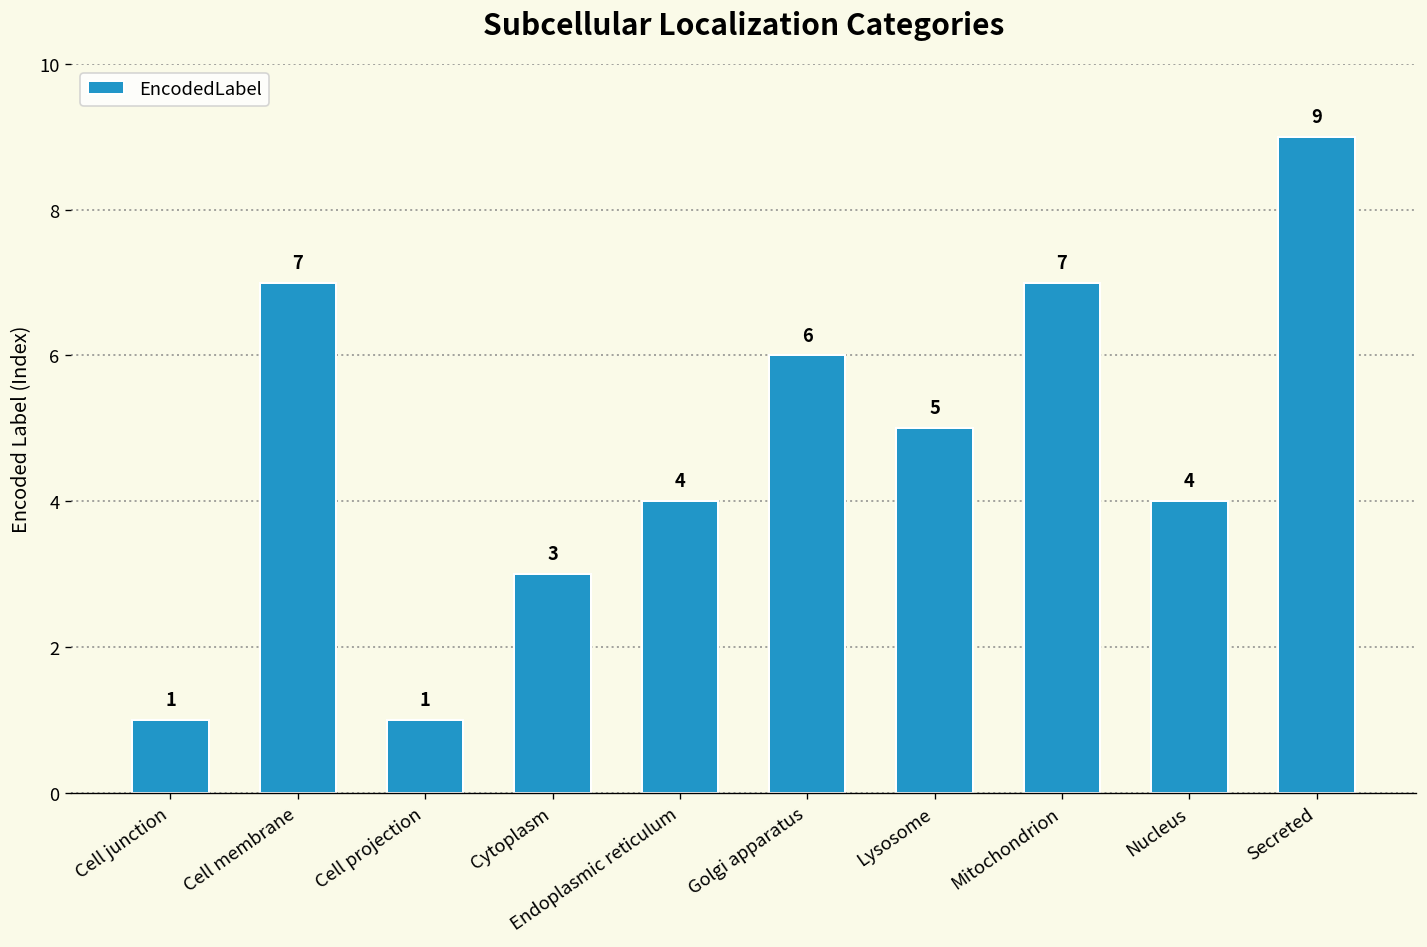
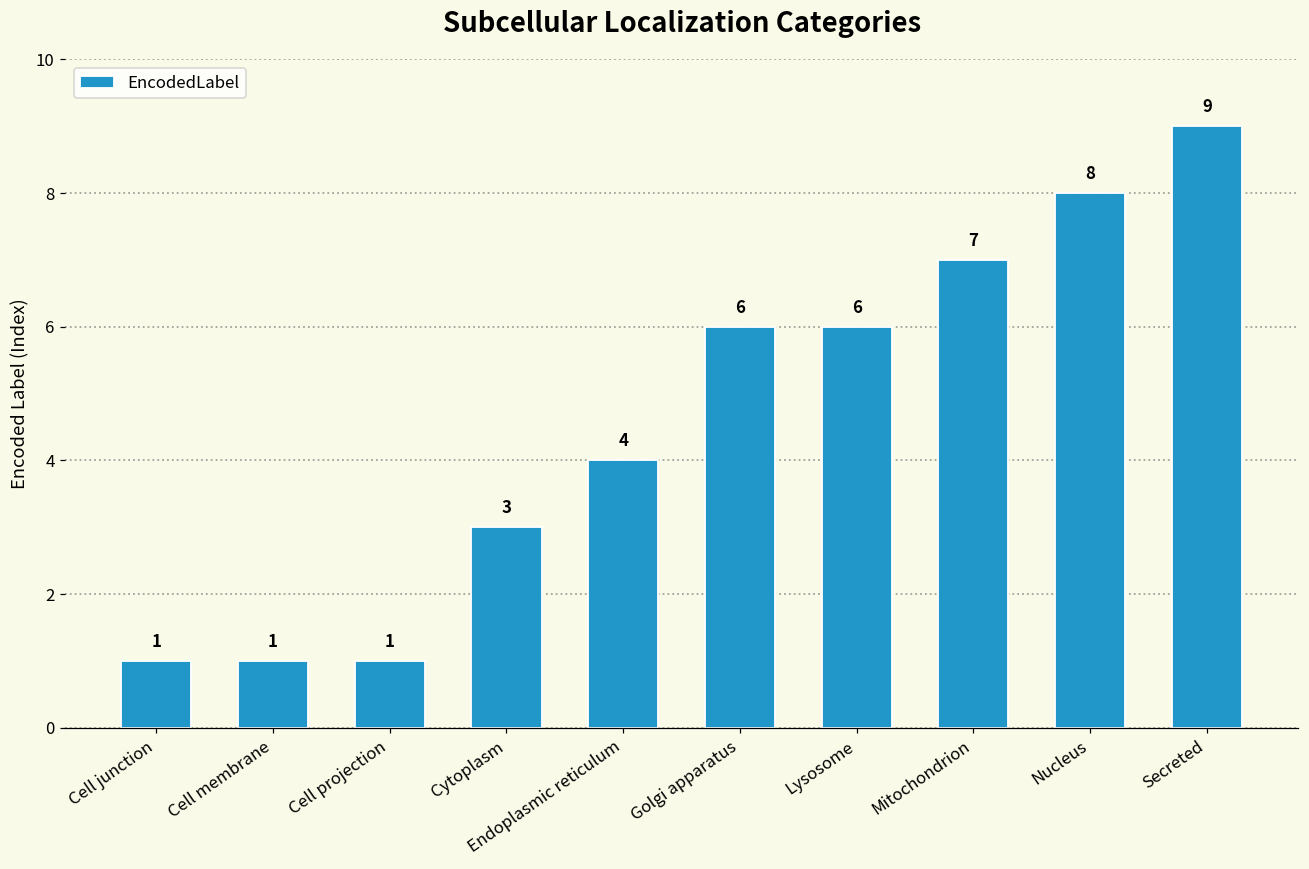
  {
    "Cell junction": 1,
-   "Cell membrane": 7,
+   "Cell membrane": 1,
    "Cell projection": 1,
    "Cytoplasm": 3,
    "Endoplasmic reticulum": 4,
    "Golgi apparatus": 6,
-   "Lysosome": 5,
+   "Lysosome": 6,
    "Mitochondrion": 7,
-   "Nucleus": 4,
+   "Nucleus": 8,
    "Secreted": 9
  }
